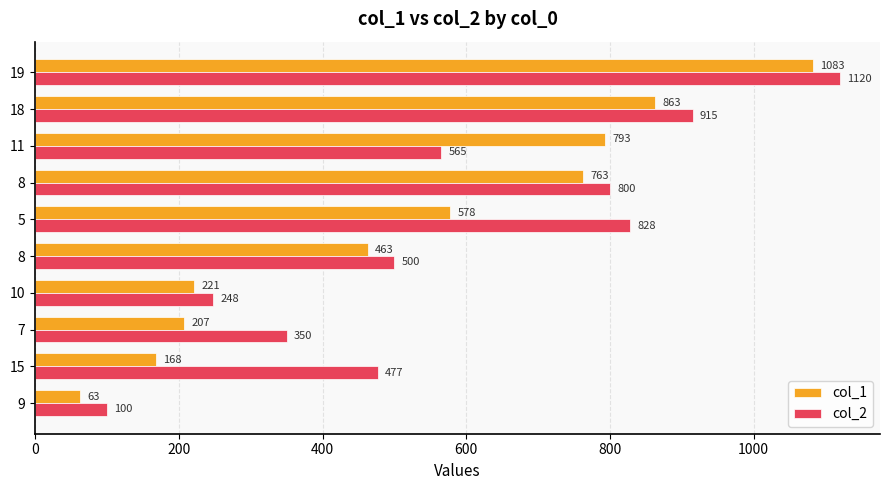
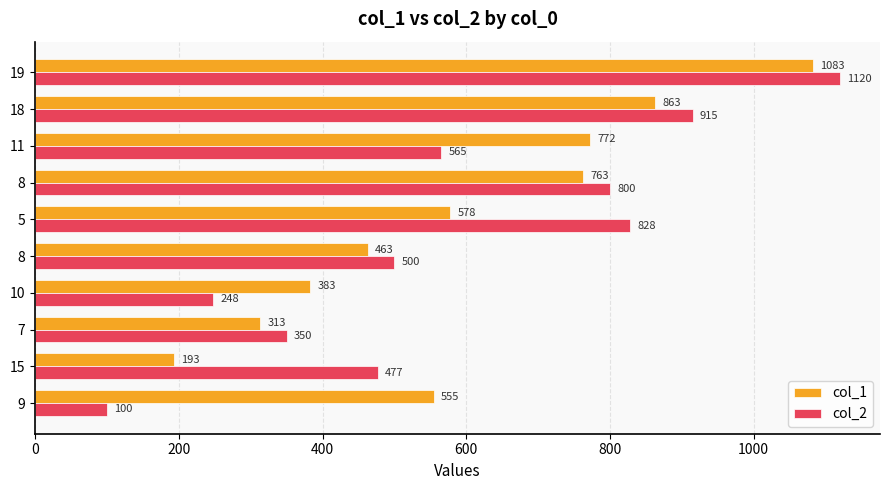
  {
    "col_1": {
      "19": 1083,
      "18": 863,
-     "11": 793,
+     "11": 772,
      "5": 578,
-     "10": 221,
-     "7": 207,
-     "15": 168,
-     "9": 63
+     "10": 383,
+     "7": 313,
+     "15": 193,
+     "9": 555
    },
    "col_2": {
      "19": 1120,
      "18": 915,
      "11": 565,
      "5": 828,
      "10": 248,
      "7": 350,
      "15": 477,
      "9": 100
    }
  }
